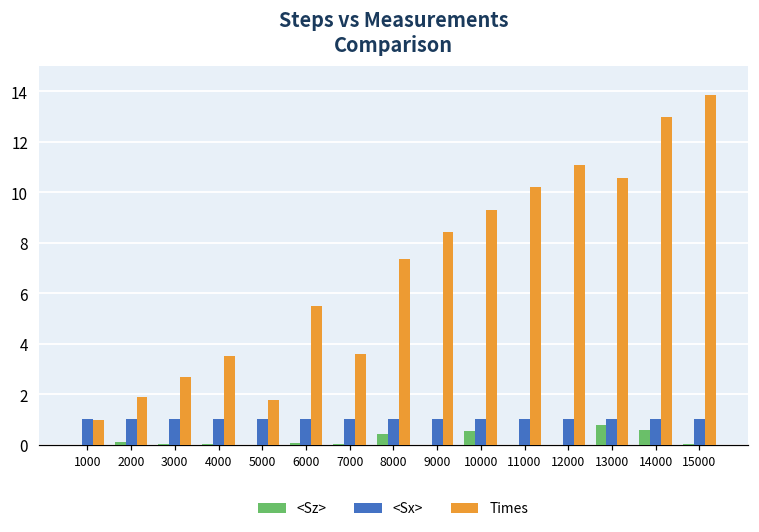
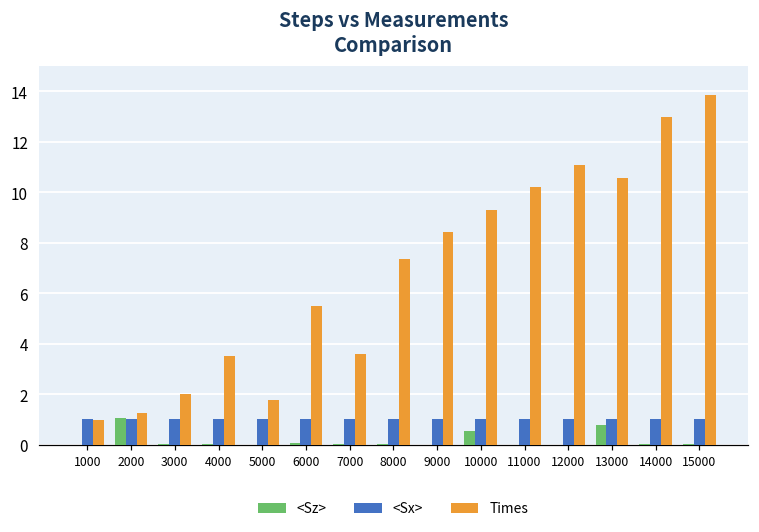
  {
    "<Sz>": {
      "1000": 0.0,
-     "2000": 0.1,
+     "2000": 1.0,
      "5000": 0.0,
-     "8000": 0.4,
+     "8000": 0.0,
      "9000": 0.0,
      "10000": 0.5,
      "11000": 0.0,
      "12000": 0.0,
      "13000": 0.8,
-     "14000": 0.6
+     "14000": 0.0
    },
    "<Sx>": {
      "1000": 1.0,
      "2000": 1.0,
      "3000": 1.0,
      "4000": 1.0,
      "5000": 1.0,
      "6000": 1.0,
      "7000": 1.0,
      "8000": 1.0,
      "9000": 1.0,
      "10000": 1.0,
      "11000": 1.0,
      "12000": 1.0,
      "13000": 1.0,
      "14000": 1.0,
      "15000": 1.0
    },
    "Times": {
      "1000": 1.0,
-     "2000": 1.9,
-     "3000": 2.7,
+     "2000": 1.2,
+     "3000": 2.0,
      "4000": 3.5,
      "5000": 1.8,
      "6000": 5.5,
      "7000": 3.6,
      "8000": 7.4,
      "9000": 8.4,
      "10000": 9.3,
      "11000": 10.2,
      "12000": 11.1,
      "13000": 10.6,
      "14000": 13.0,
      "15000": 13.8
    }
  }
